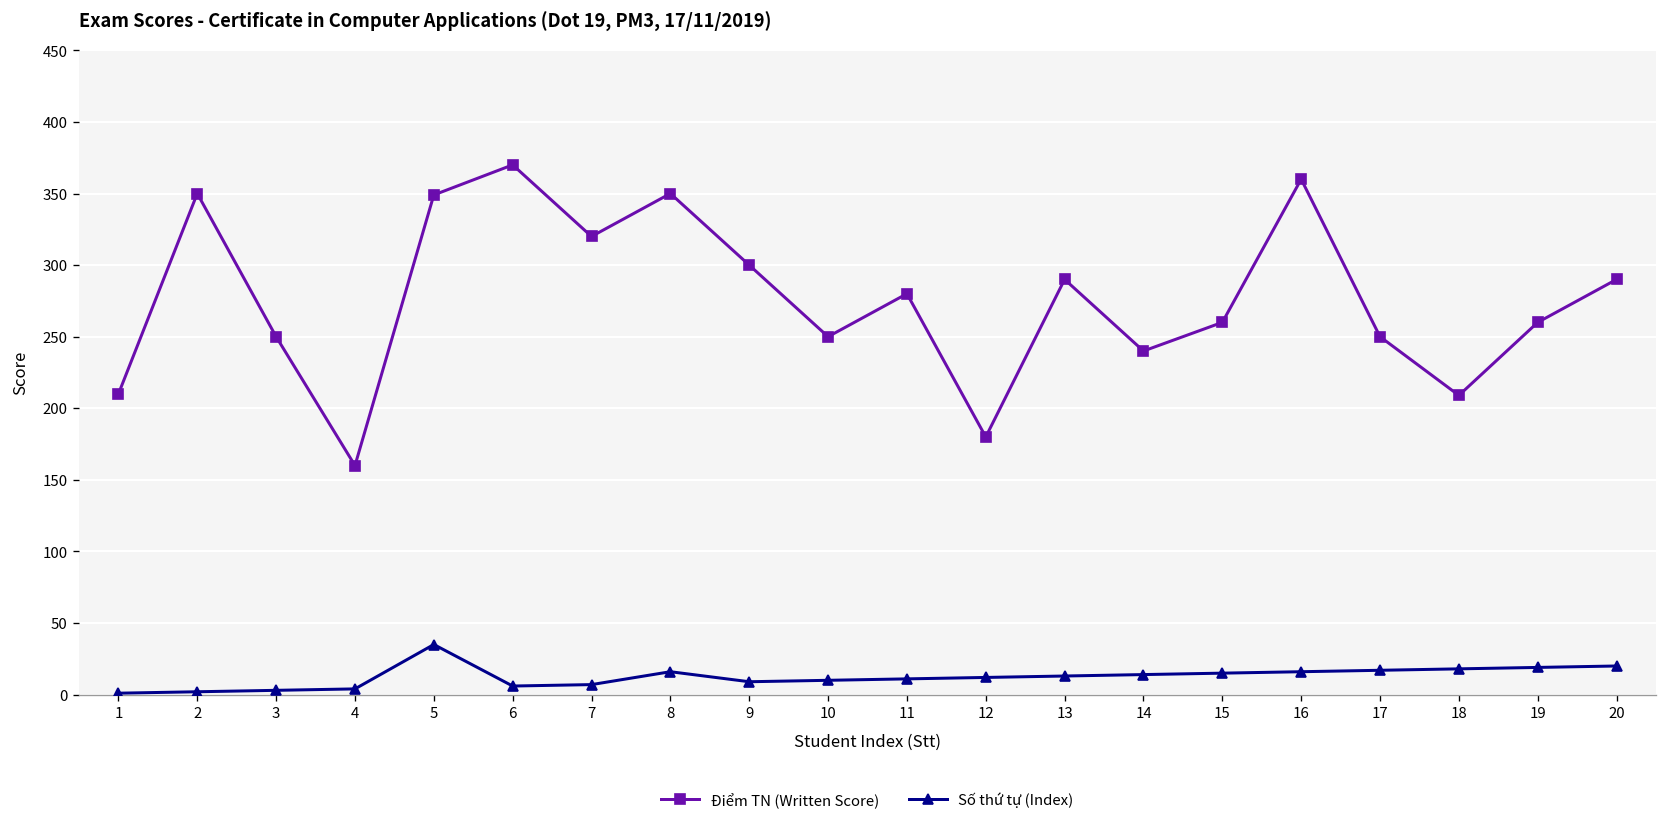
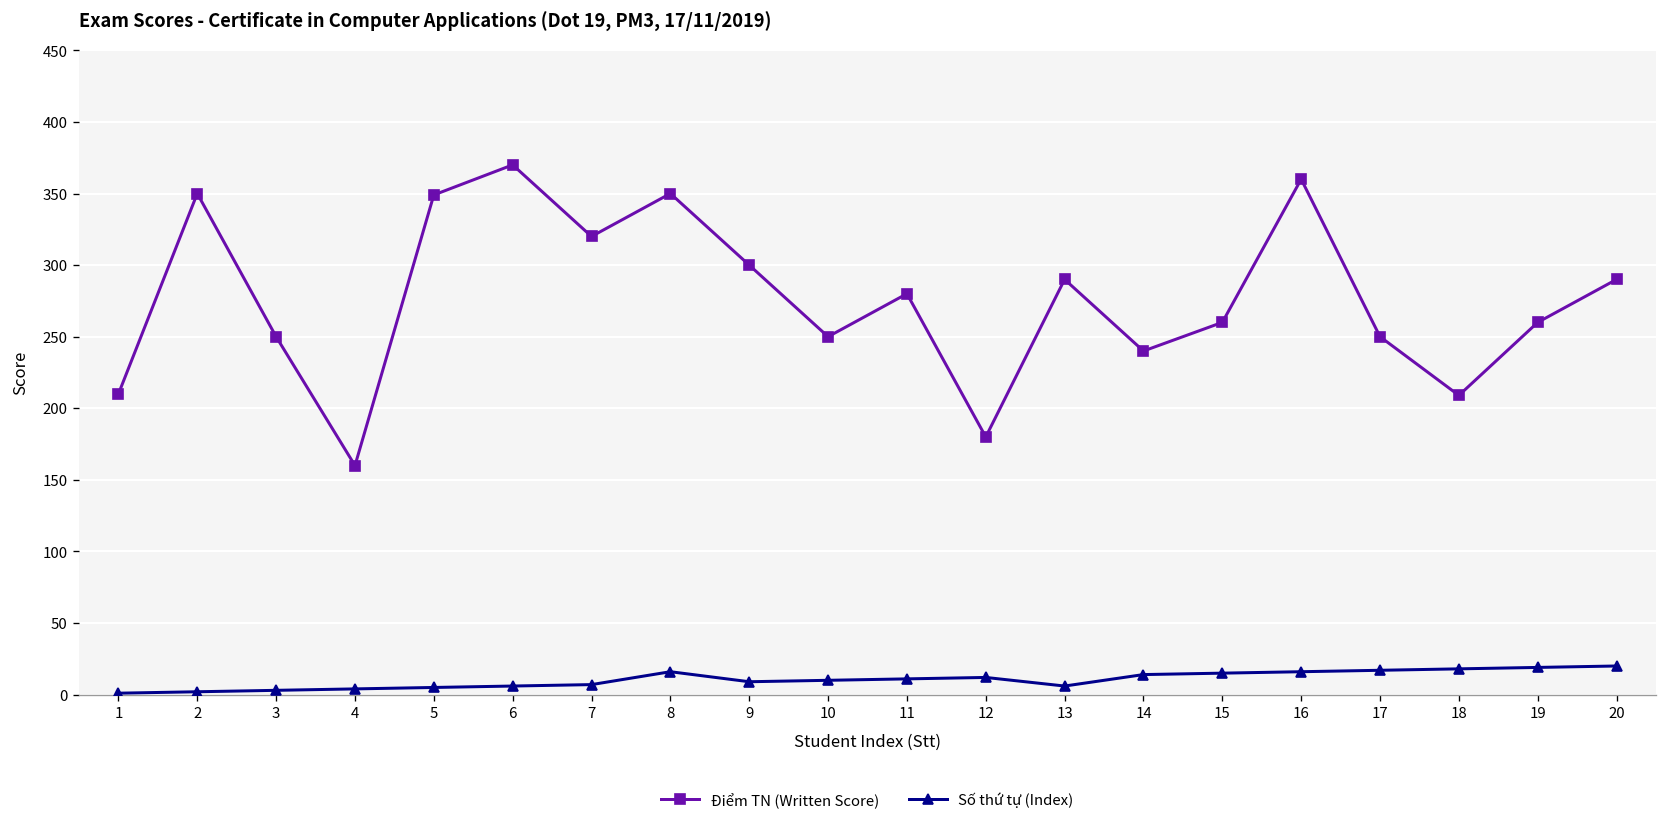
  {
    "Điểm TN (Written Score)": {
      "1": 210,
      "2": 350,
      "3": 250,
      "4": 160,
      "5": 349,
      "6": 370,
      "7": 320,
      "8": 350,
      "9": 300,
      "10": 250,
      "11": 280,
      "12": 180,
      "13": 290,
      "14": 240,
      "15": 260,
      "16": 360,
      "17": 250,
      "18": 209,
      "19": 260,
      "20": 290
    },
    "Số thứ tự (Index)": {
      "1": 1,
      "2": 2,
      "3": 3,
      "4": 4,
-     "5": 35,
+     "5": 5,
      "6": 6,
      "7": 7,
      "8": 16,
      "9": 9,
      "10": 10,
      "11": 11,
      "12": 12,
-     "13": 13,
+     "13": 6,
      "14": 14,
      "15": 15,
      "16": 16,
      "17": 17,
      "18": 18,
      "19": 19,
      "20": 20
    }
  }
